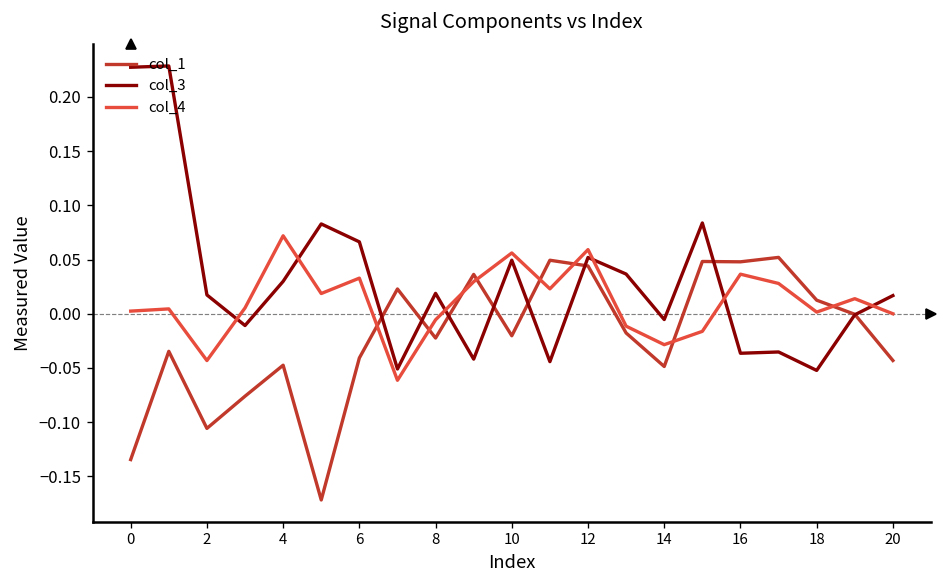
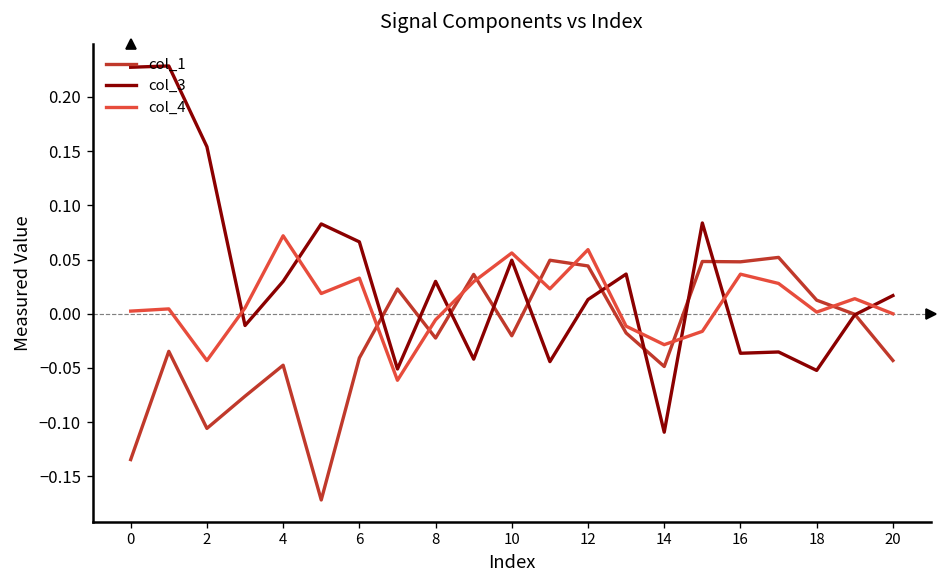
  {
    "col_3": {
      "0": 0.23,
-     "2": 0.02,
+     "2": 0.15,
      "4": 0.03,
      "6": 0.07,
-     "8": 0.02,
+     "8": 0.03,
      "10": 0.05,
-     "12": 0.05,
-     "14": -0.01,
+     "12": 0.01,
+     "14": -0.11,
      "16": -0.04,
      "18": -0.05,
      "20": 0.02
    }
  }
